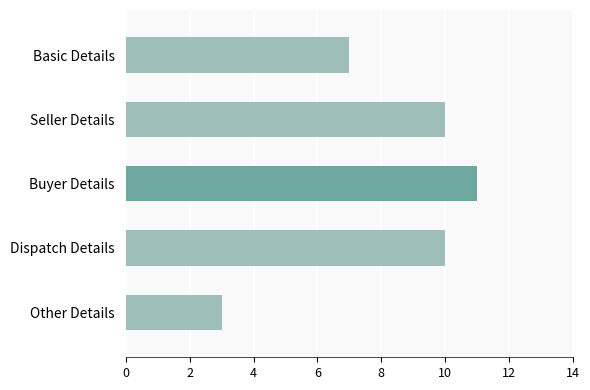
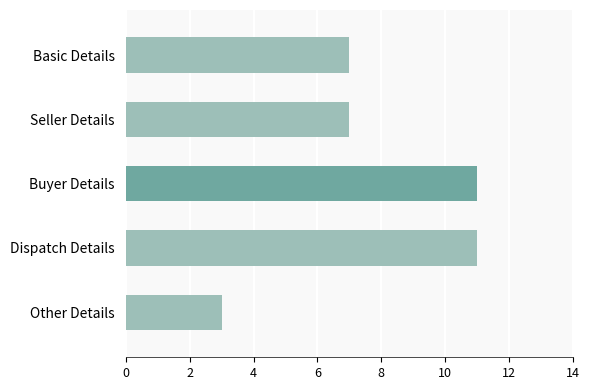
  {
    "Basic Details": 7,
-   "Seller Details": 10,
+   "Seller Details": 7,
    "Buyer Details": 11,
-   "Dispatch Details": 10,
+   "Dispatch Details": 11,
    "Other Details": 3
  }
